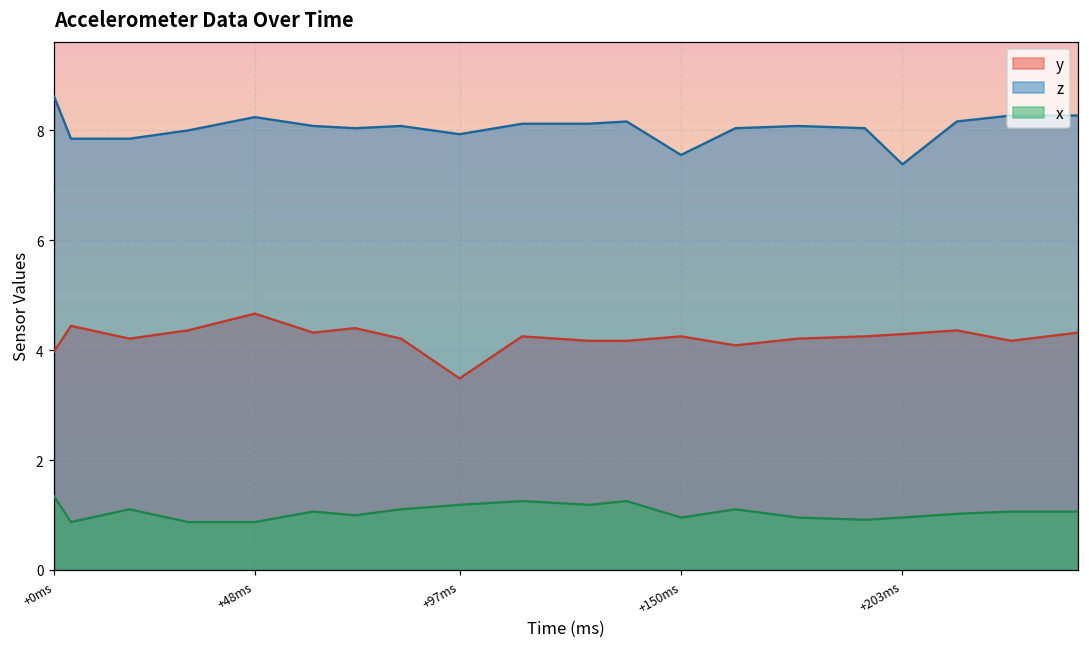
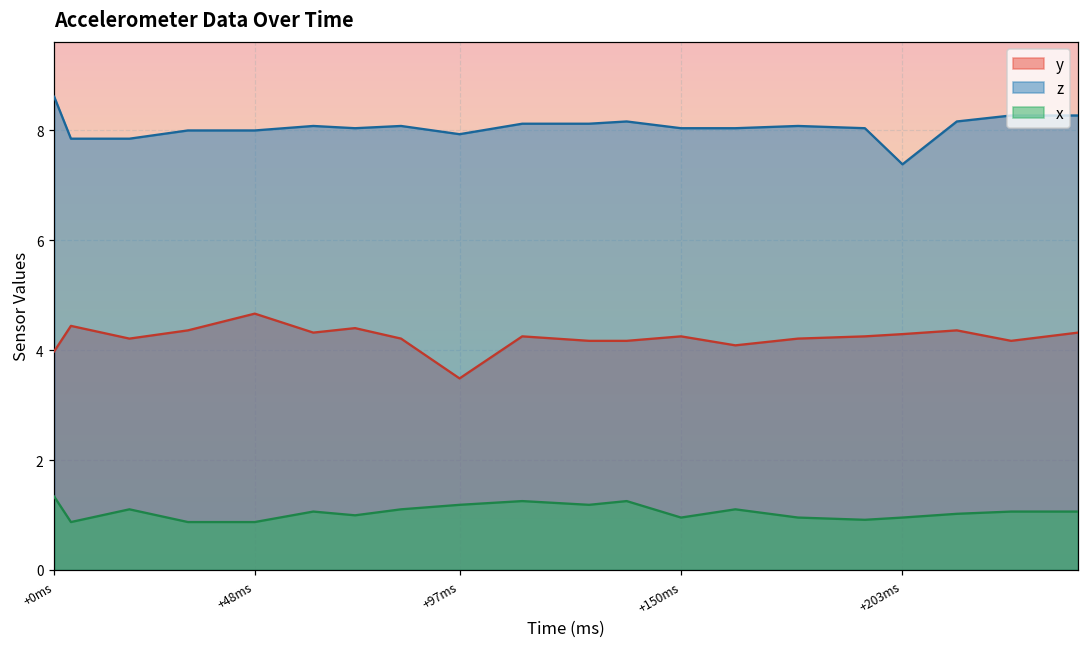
  {
    "y": {
      "+0ms": 4.0,
      "+48ms": 4.7,
      "+97ms": 3.5,
      "+150ms": 4.2,
      "+203ms": 4.3
    },
    "z": {
      "+0ms": 8.6,
-     "+48ms": 8.2,
+     "+48ms": 8.0,
      "+97ms": 7.9,
-     "+150ms": 7.5,
+     "+150ms": 8.0,
      "+203ms": 7.4
    },
    "x": {
      "+0ms": 1.3,
      "+48ms": 0.9,
      "+97ms": 1.2,
      "+150ms": 1.0,
      "+203ms": 1.0
    }
  }
